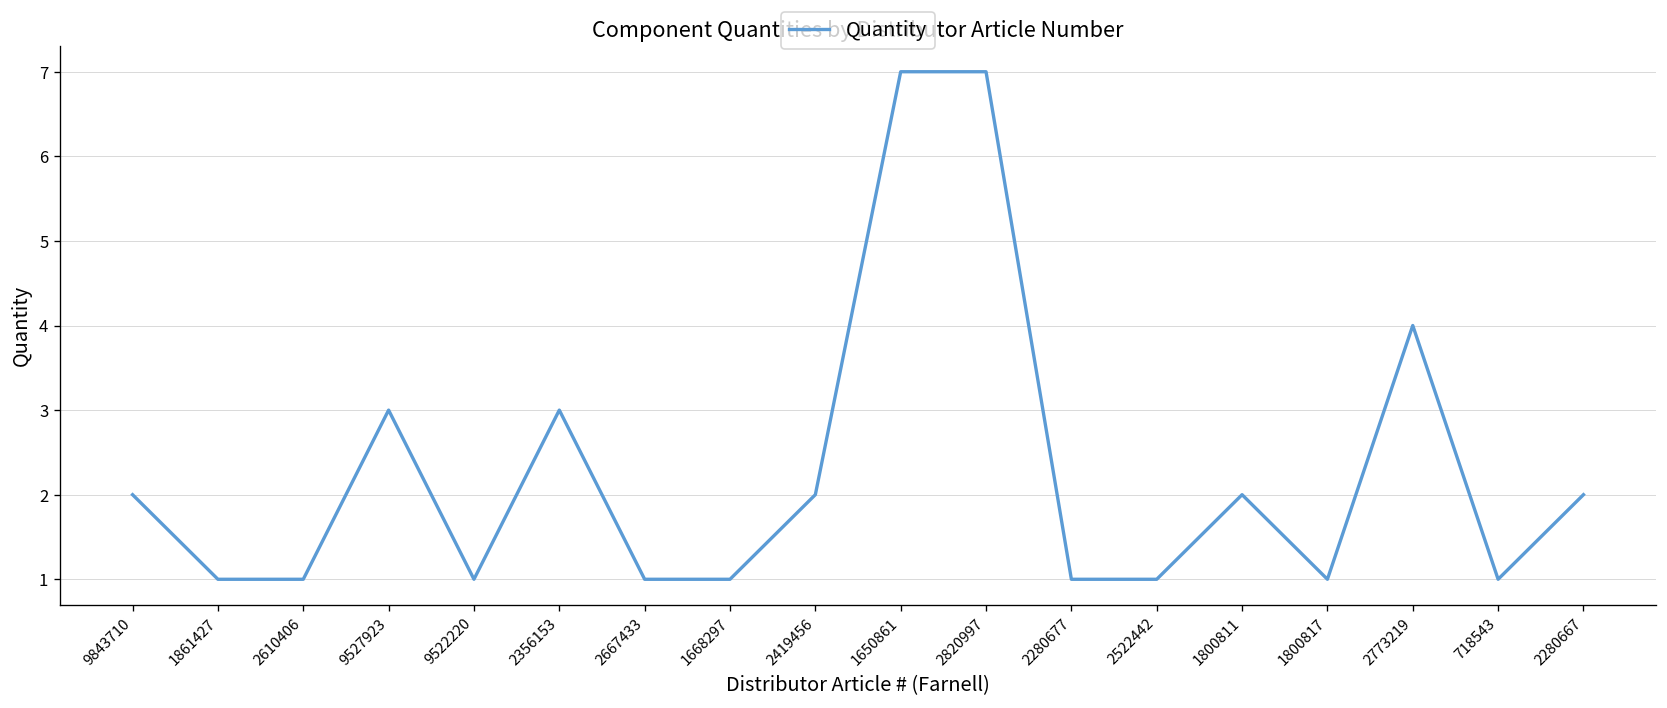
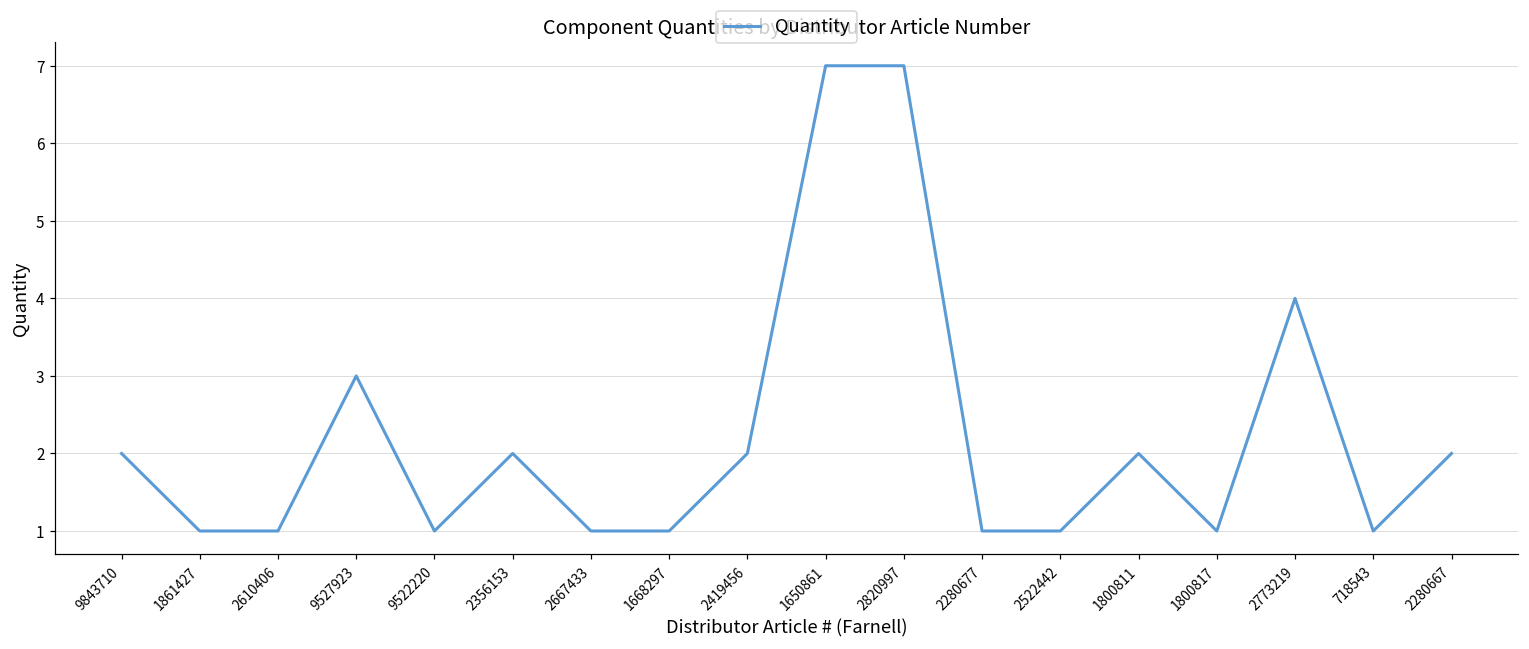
  {
    "9843710": 2,
    "1861427": 1,
    "2610406": 1,
    "9527923": 3,
    "9522220": 1,
-   "2356153": 3,
+   "2356153": 2,
    "2667433": 1,
    "1668297": 1,
    "2419456": 2,
    "1650861": 7,
    "2820997": 7,
    "2280677": 1,
    "2522442": 1,
    "1800811": 2,
    "1800817": 1,
    "2773219": 4,
    "718543": 1,
    "2280667": 2
  }
